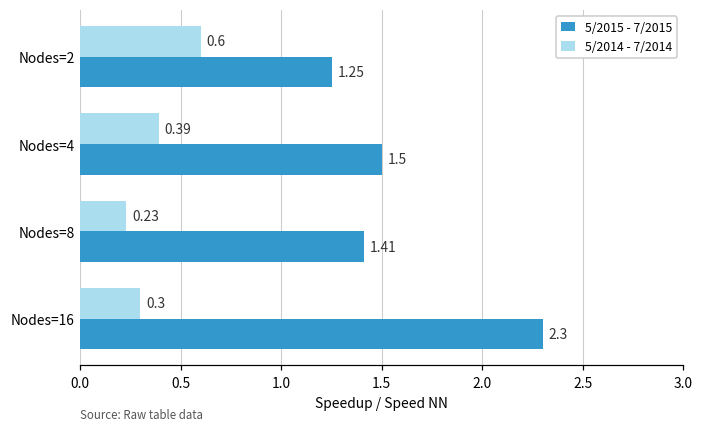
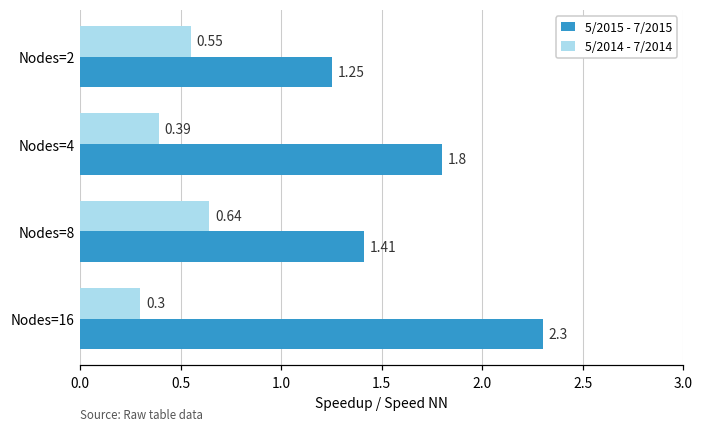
  {
    "5/2015 - 7/2015": {
      "Nodes=2": 1.25,
-     "Nodes=4": 1.5,
+     "Nodes=4": 1.8,
      "Nodes=8": 1.41,
      "Nodes=16": 2.3
    },
    "5/2014 - 7/2014": {
-     "Nodes=2": 0.6,
+     "Nodes=2": 0.55,
      "Nodes=4": 0.39,
-     "Nodes=8": 0.23,
+     "Nodes=8": 0.64,
      "Nodes=16": 0.3
    }
  }
